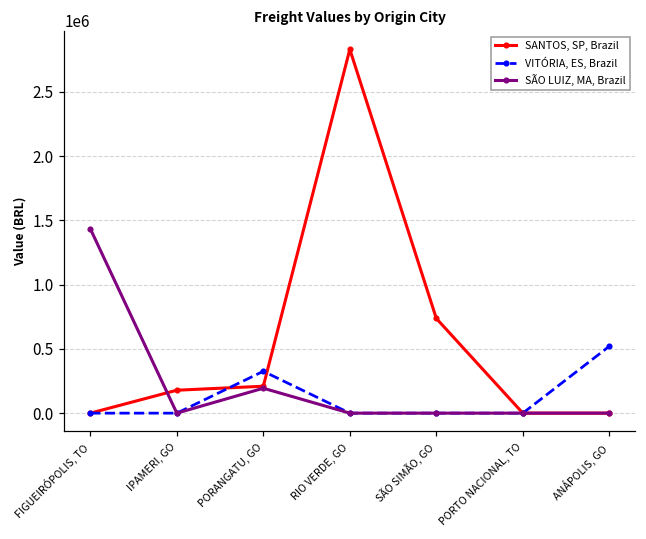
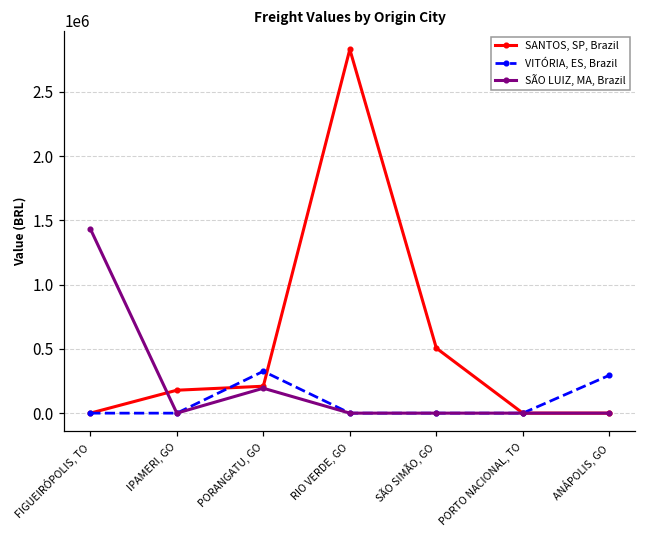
  {
    "SANTOS, SP, Brazil": {
      "IPAMERI, GO": 180000,
      "RIO VERDE, GO": 2830000,
-     "SÃO SIMÃO, GO": 740000
+     "SÃO SIMÃO, GO": 510000
    },
    "VITÓRIA, ES, Brazil": {
      "PORANGATU, GO": 330000,
-     "ANÁPOLIS, GO": 520000
+     "ANÁPOLIS, GO": 290000
    },
    "SÃO LUIZ, MA, Brazil": {
      "FIGUEIRÓPOLIS, TO": 1430000
    }
  }
